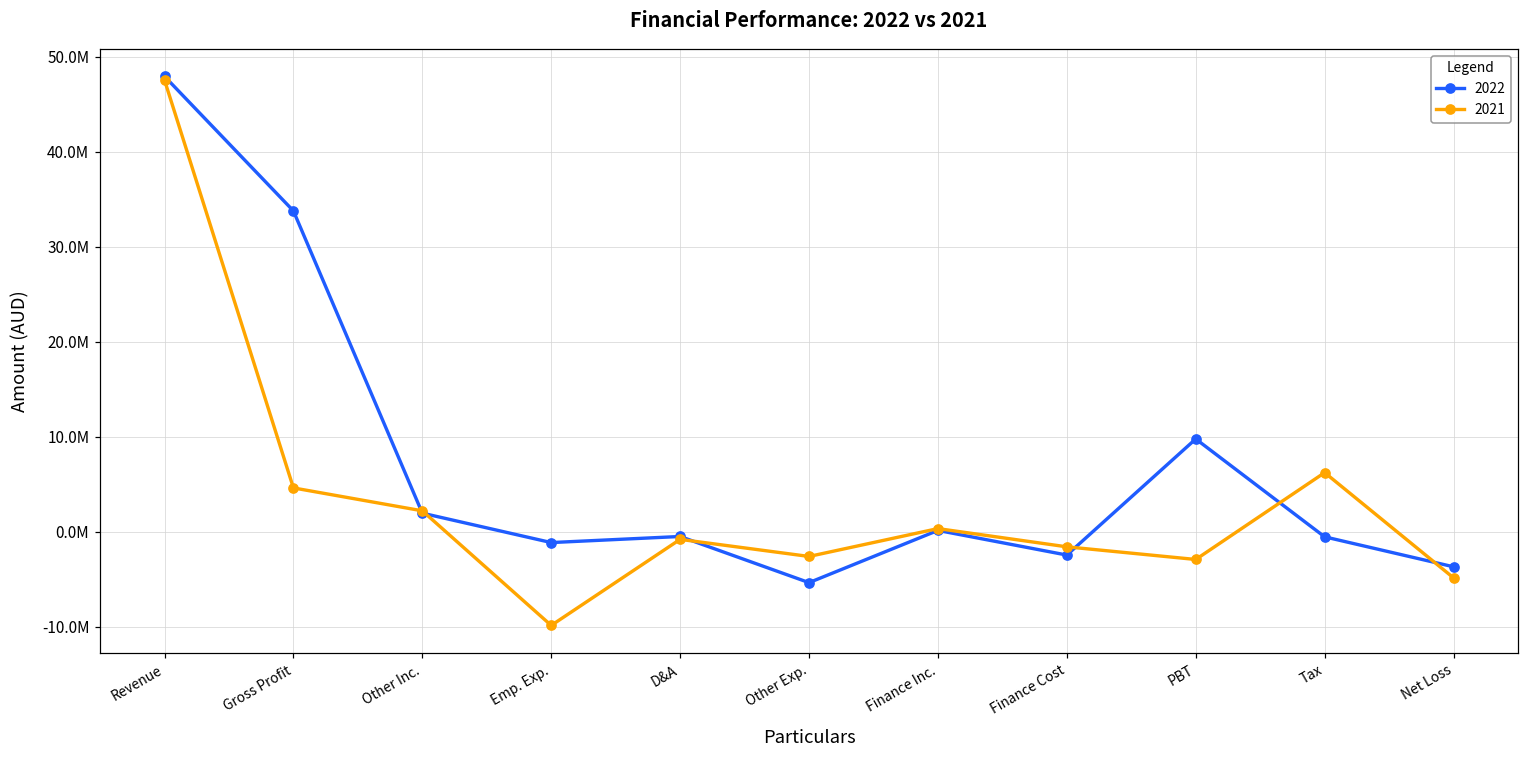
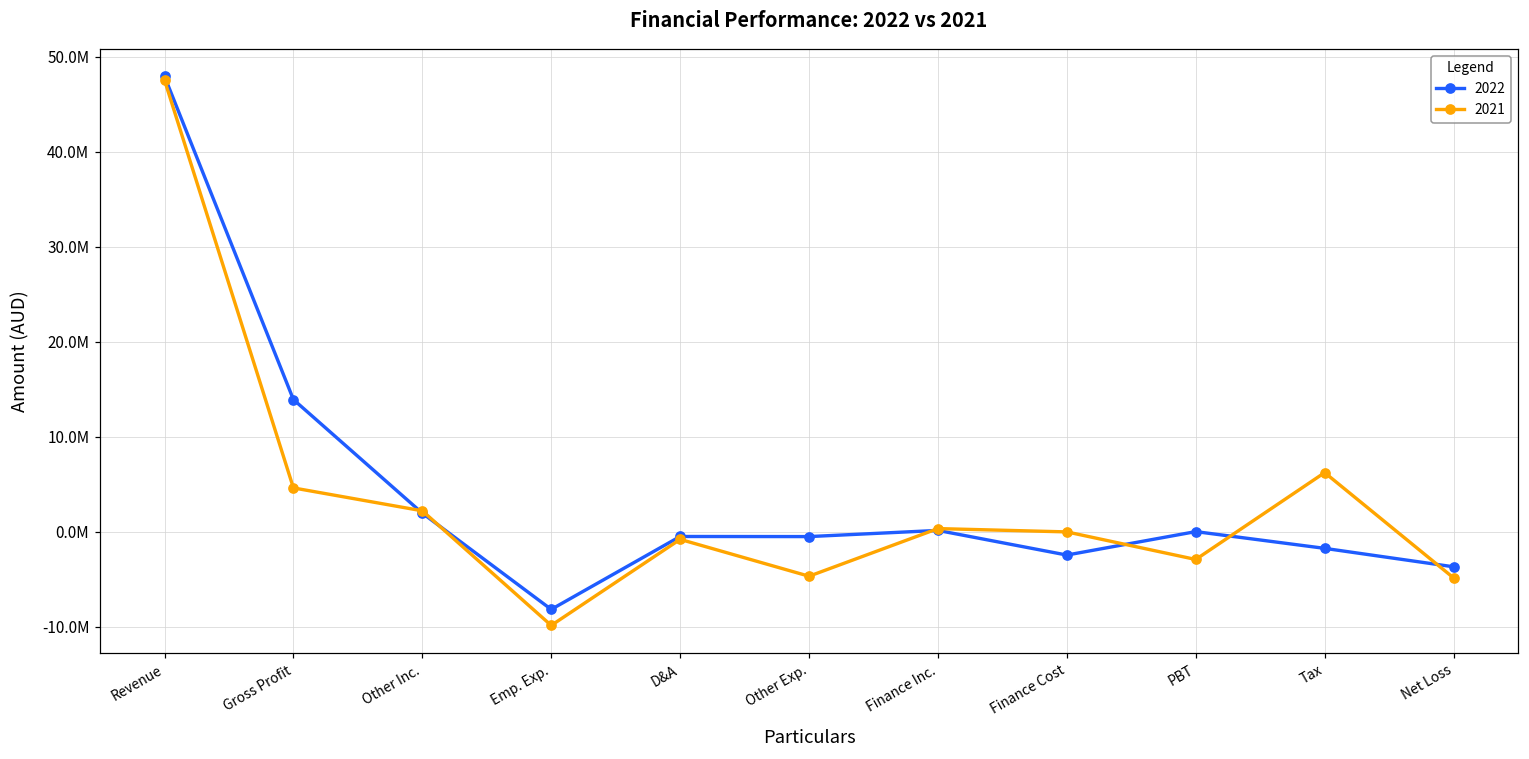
  {
    "2022": {
      "Revenue": 48000000,
-     "Gross Profit": 34000000,
-     "Emp. Exp.": -1000000,
+     "Gross Profit": 14000000,
+     "Emp. Exp.": -8000000,
      "D&A": -1000000,
-     "Other Exp.": -5000000,
+     "Other Exp.": -1000000,
      "Finance Cost": -2000000,
-     "PBT": 10000000,
-     "Tax": -1000000,
+     "PBT": 0,
+     "Tax": -2000000,
      "Net Loss": -4000000
    },
    "2021": {
      "Revenue": 48000000,
      "Gross Profit": 5000000,
      "Emp. Exp.": -10000000,
      "D&A": -1000000,
-     "Other Exp.": -3000000,
-     "Finance Cost": -2000000,
+     "Other Exp.": -5000000,
+     "Finance Cost": 0,
      "PBT": -3000000,
      "Tax": 6000000,
      "Net Loss": -5000000
    }
  }
